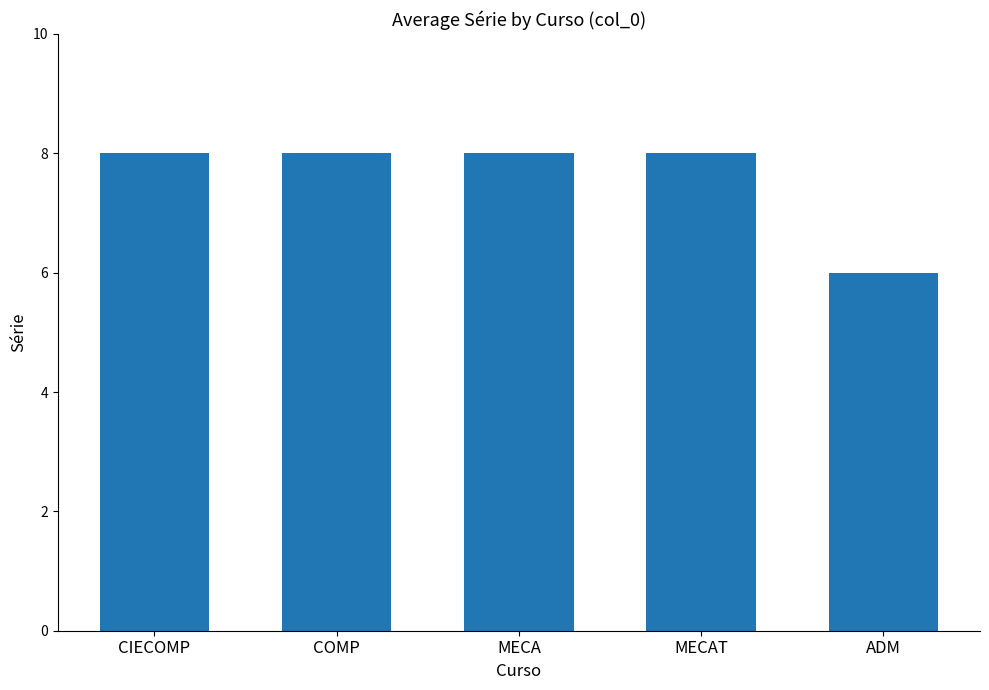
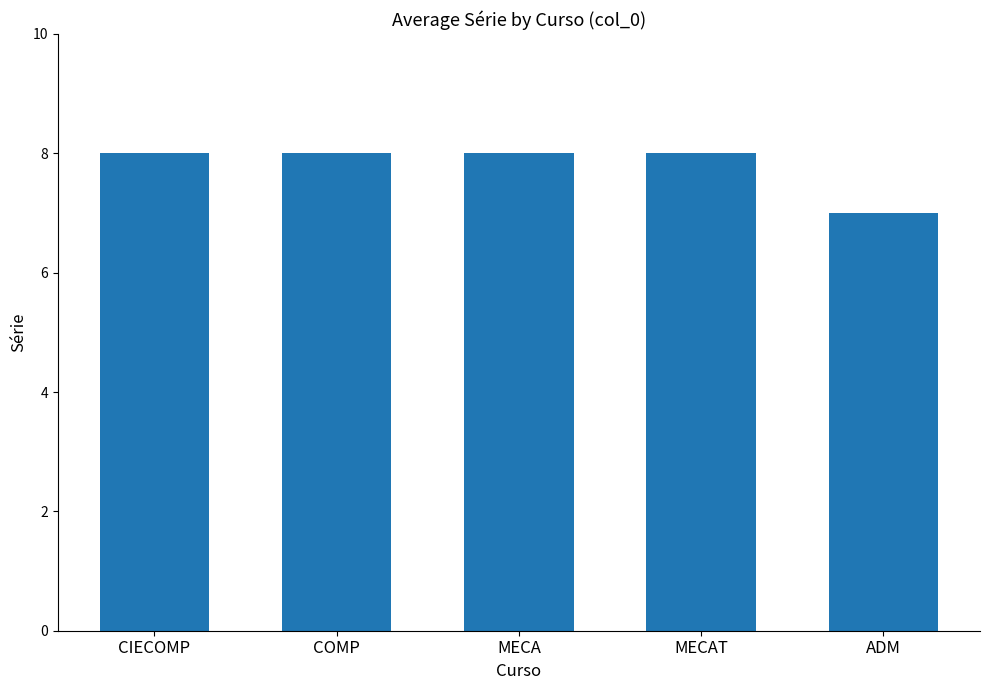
  {
    "CIECOMP": 8,
    "COMP": 8,
    "MECA": 8,
    "MECAT": 8,
-   "ADM": 6
+   "ADM": 7
  }
